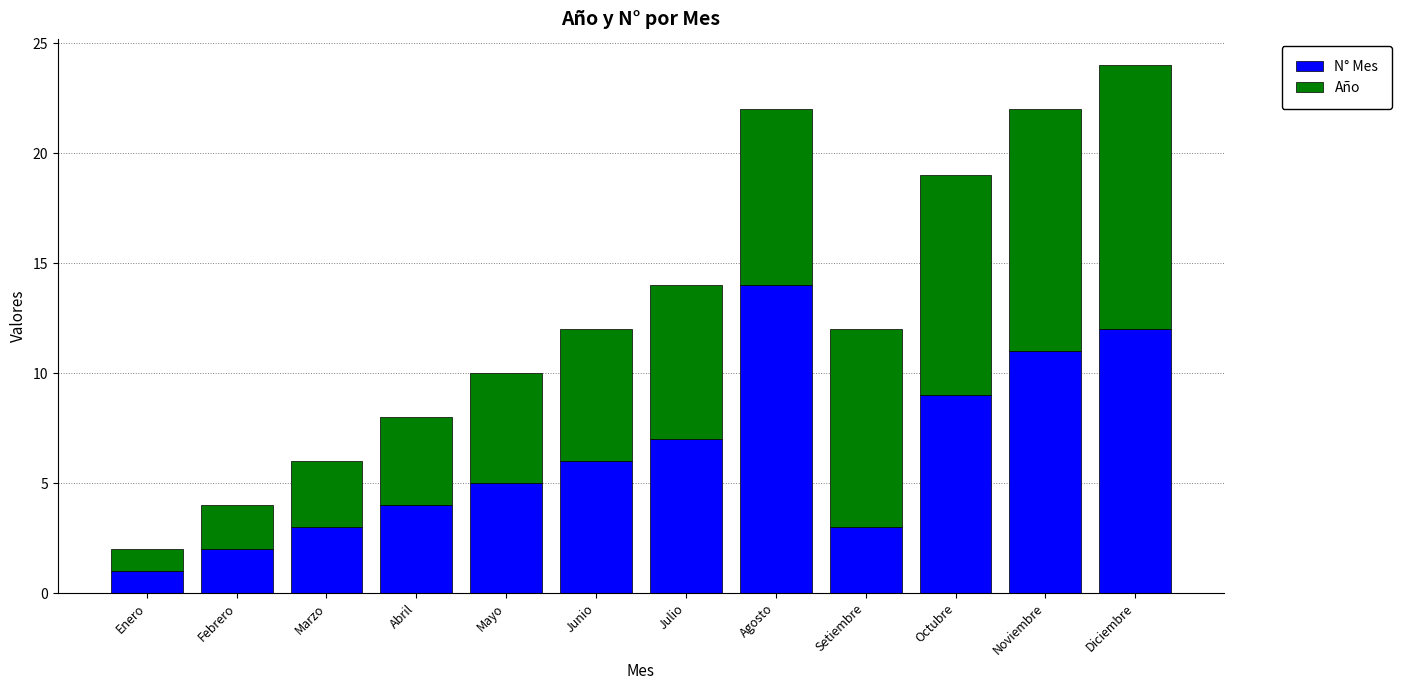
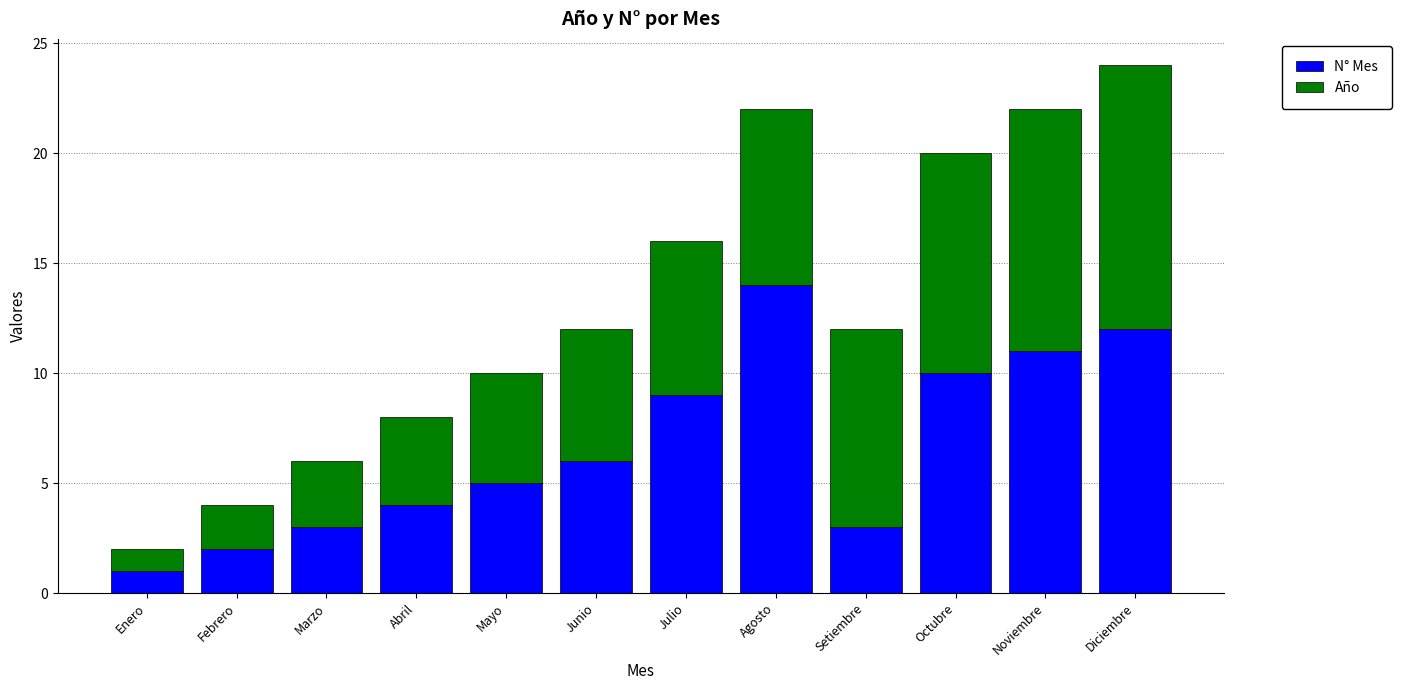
  {
    "N° Mes": {
      "Enero": 1,
      "Febrero": 2,
      "Marzo": 3,
      "Abril": 4,
      "Mayo": 5,
      "Junio": 6,
-     "Julio": 7,
+     "Julio": 9,
      "Agosto": 14,
      "Setiembre": 3,
-     "Octubre": 9,
+     "Octubre": 10,
      "Noviembre": 11,
      "Diciembre": 12
    },
    "Año": {
      "Enero": 1,
      "Febrero": 2,
      "Marzo": 3,
      "Abril": 4,
      "Mayo": 5,
      "Junio": 6,
      "Julio": 7,
      "Agosto": 8,
      "Setiembre": 9,
      "Octubre": 10,
      "Noviembre": 11,
      "Diciembre": 12
    }
  }
